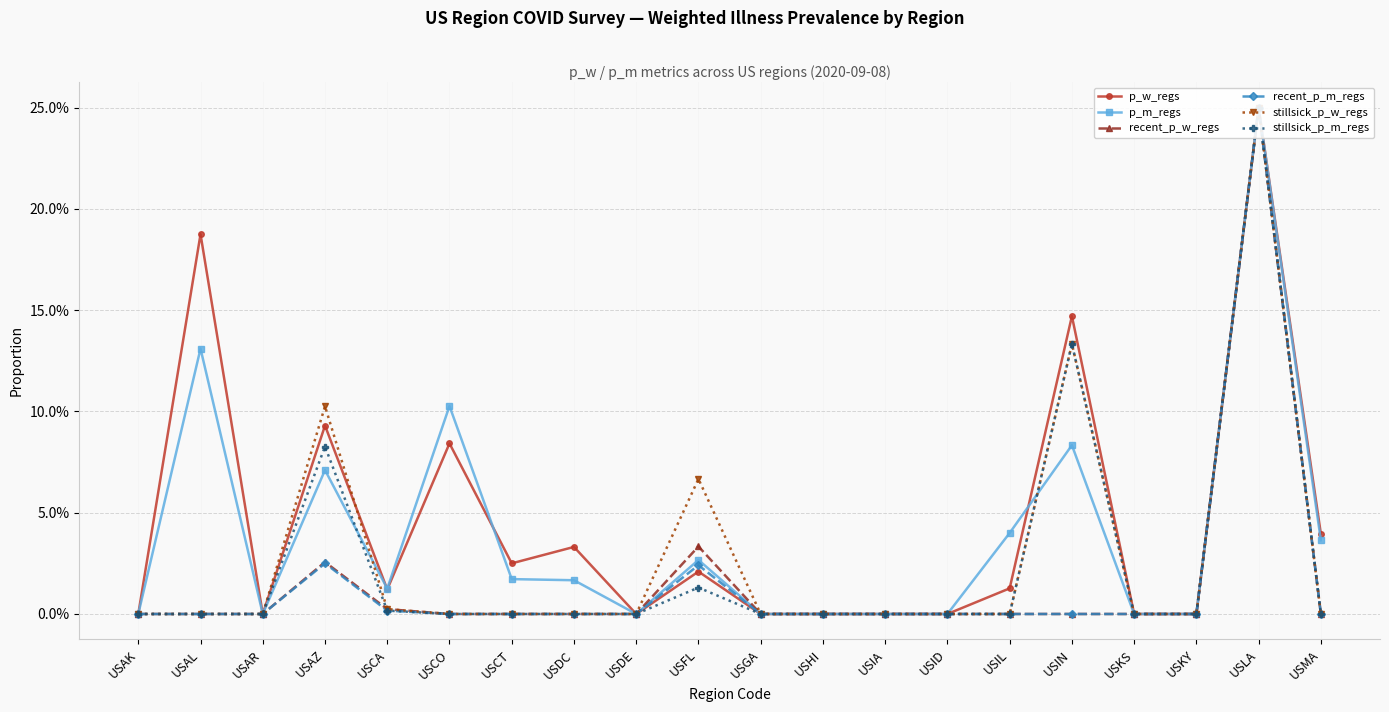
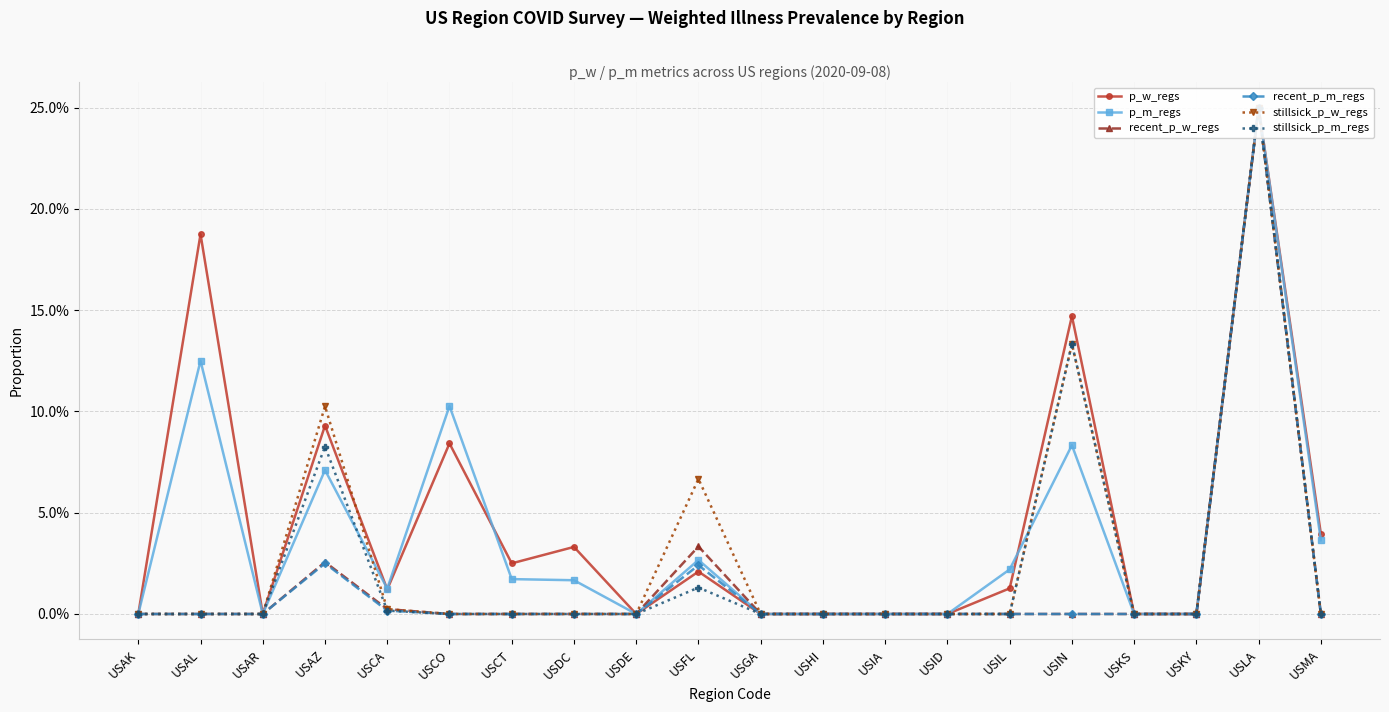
  {
    "p_m_regs": {
-     "USAL": "13.1%",
+     "USAL": "12.5%",
      "USAZ": "7.1%",
      "USCO": "10.3%",
      "USCT": "1.7%",
      "USDC": "1.7%",
      "USFL": "2.7%",
-     "USIL": "4.0%",
+     "USIL": "2.2%",
      "USIN": "8.3%",
      "USMA": "3.6%"
    },
    "recent_p_m_regs": {
      "USFL": "2.4%"
    },
    "stillsick_p_m_regs": {
      "USAZ": "8.3%",
      "USFL": "1.3%"
    }
  }
